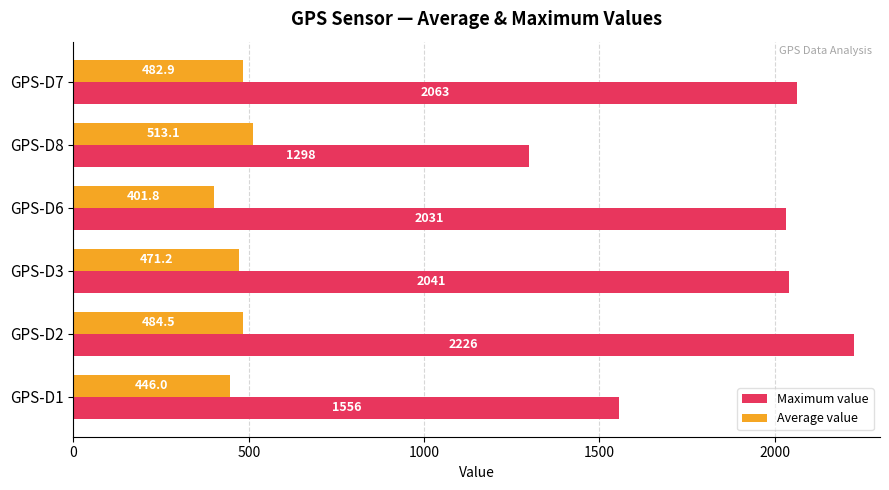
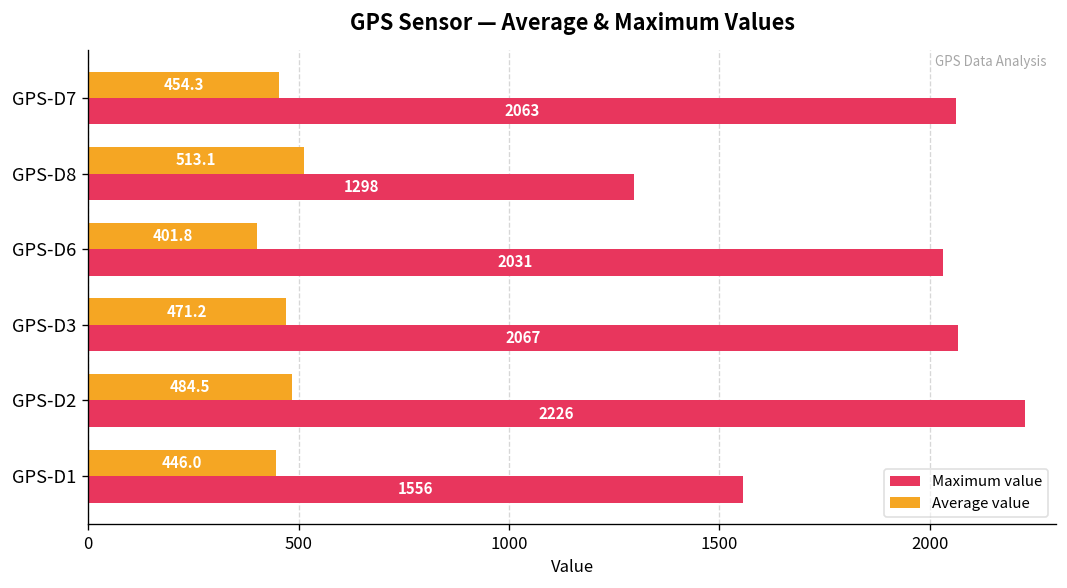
  {
    "Maximum value": {
      "GPS-D7": 2063,
      "GPS-D8": 1298,
      "GPS-D6": 2031,
-     "GPS-D3": 2041,
+     "GPS-D3": 2067,
      "GPS-D2": 2226,
      "GPS-D1": 1556
    },
    "Average value": {
-     "GPS-D7": 482.9,
+     "GPS-D7": 454.3,
      "GPS-D8": 513.1,
      "GPS-D6": 401.8,
      "GPS-D3": 471.2,
      "GPS-D2": 484.5,
      "GPS-D1": 446.0
    }
  }
